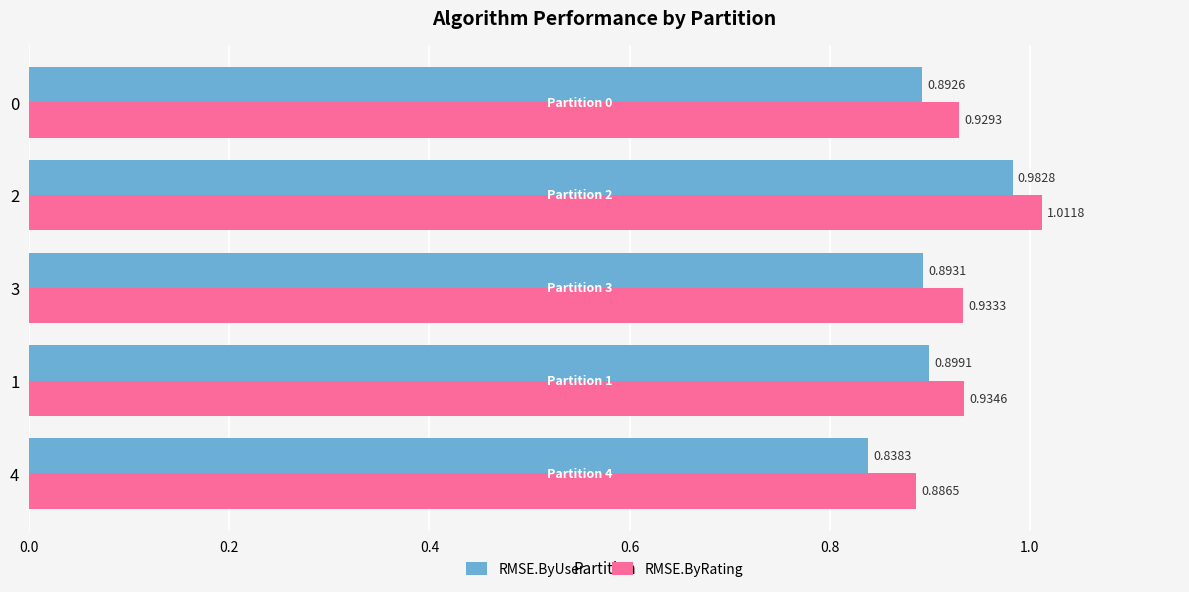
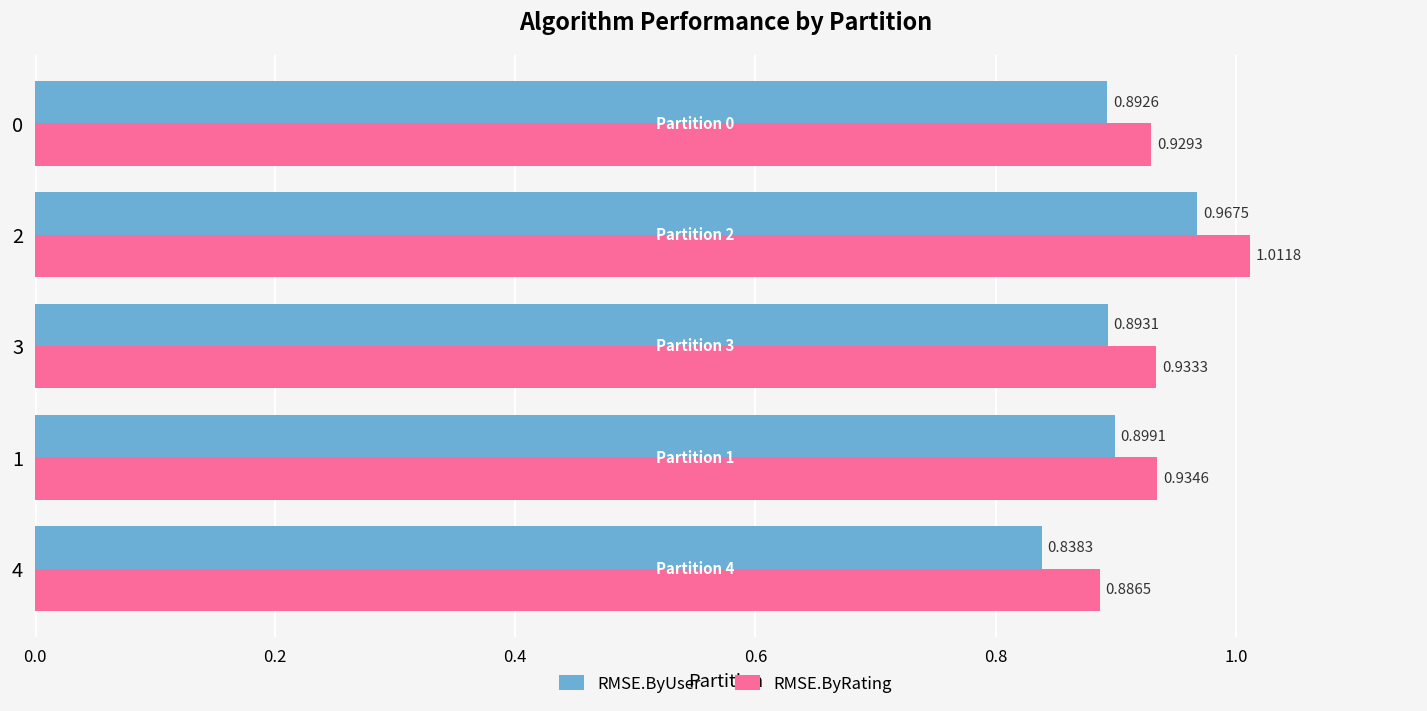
  {
    "RMSE.ByUser": {
      "0": 0.8926,
-     "2": 0.9828,
+     "2": 0.9675,
      "3": 0.8931,
      "1": 0.8991,
      "4": 0.8383
    },
    "RMSE.ByRating": {
      "0": 0.9293,
      "2": 1.0118,
      "3": 0.9333,
      "1": 0.9346,
      "4": 0.8865
    }
  }
